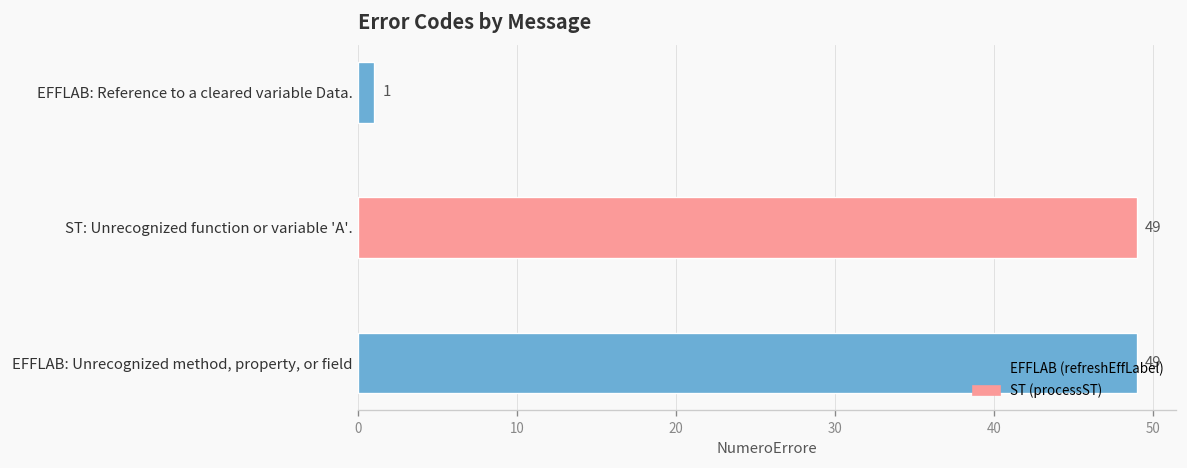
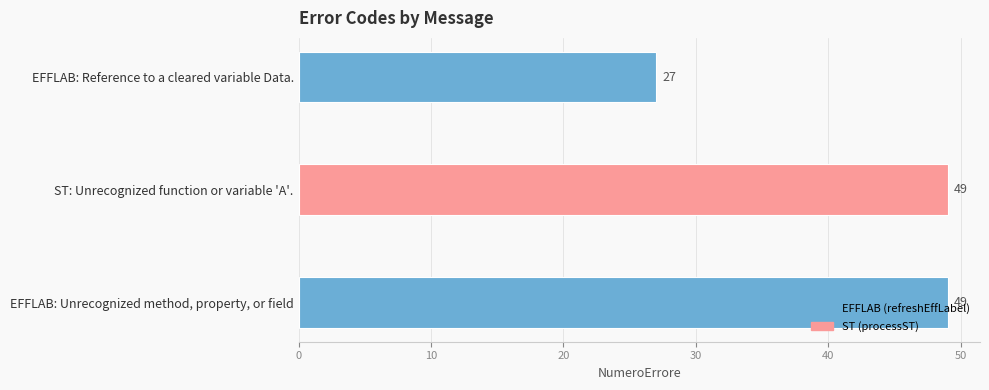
  {
-   "EFFLAB: Reference to a cleared variable Data.": 1,
+   "EFFLAB: Reference to a cleared variable Data.": 27,
    "ST: Unrecognized function or variable 'A'.": 49,
    "EFFLAB: Unrecognized method, property, or field": 49
  }
